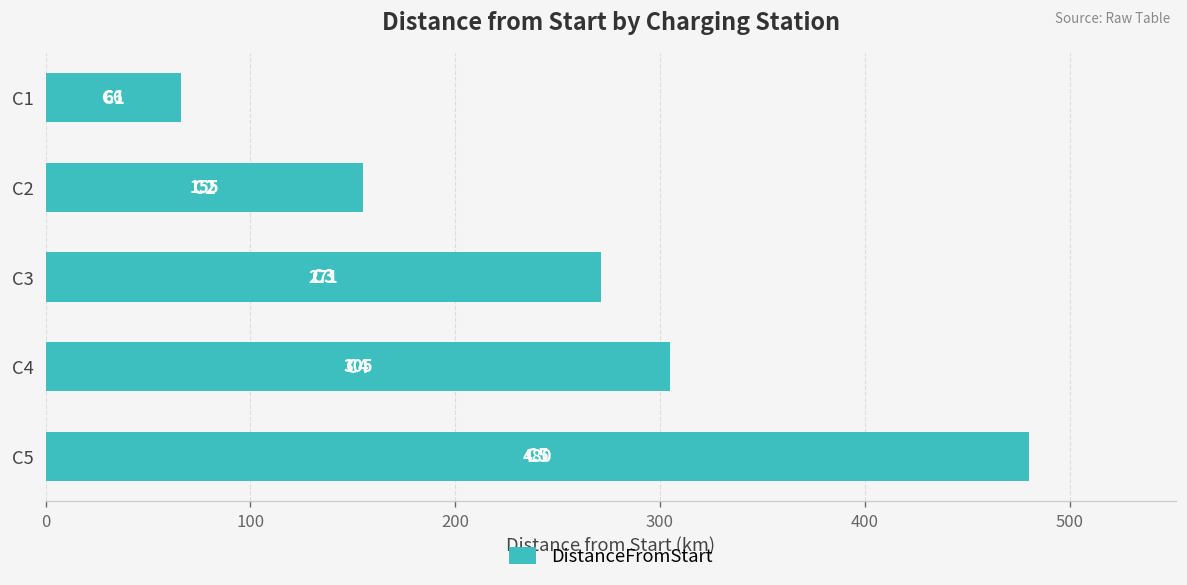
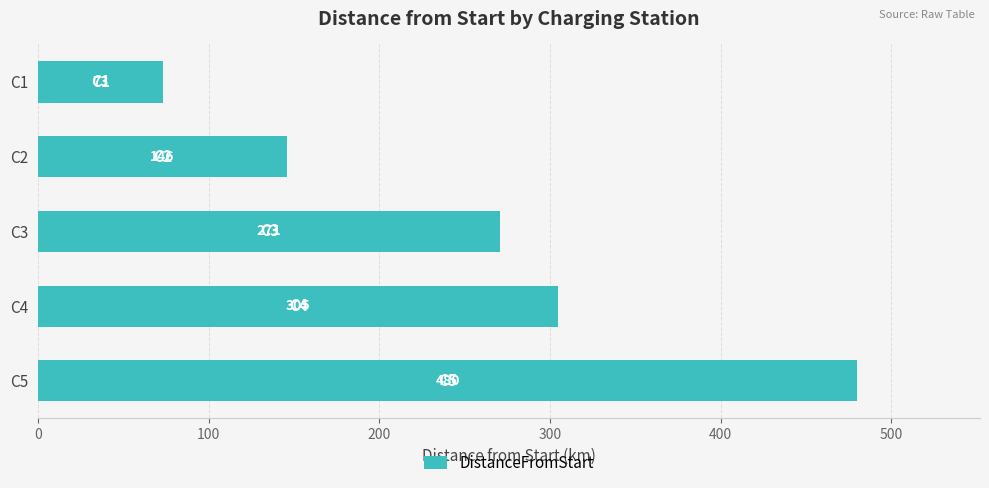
  {
-   "C1": 66,
-   "C2": 155
+   "C1": 73,
+   "C2": 146
  }
